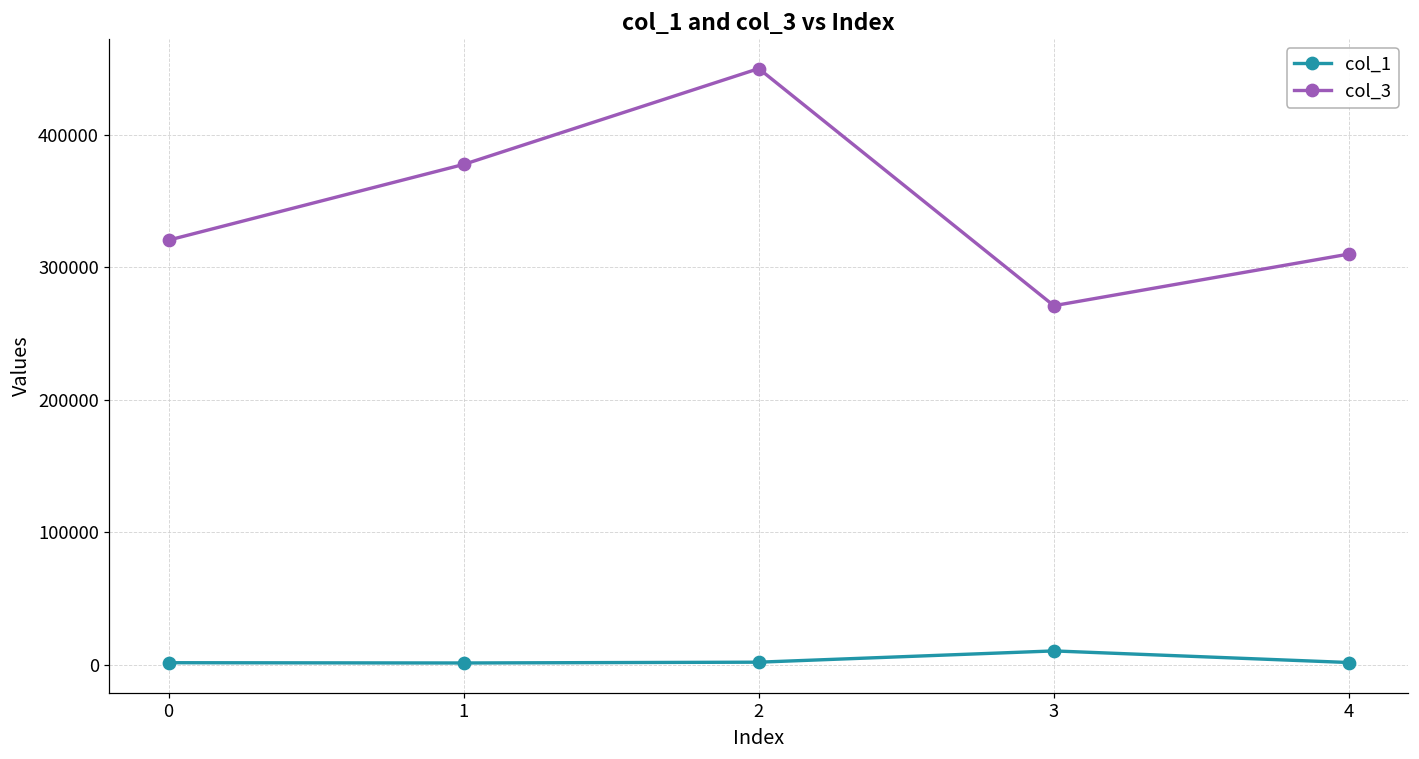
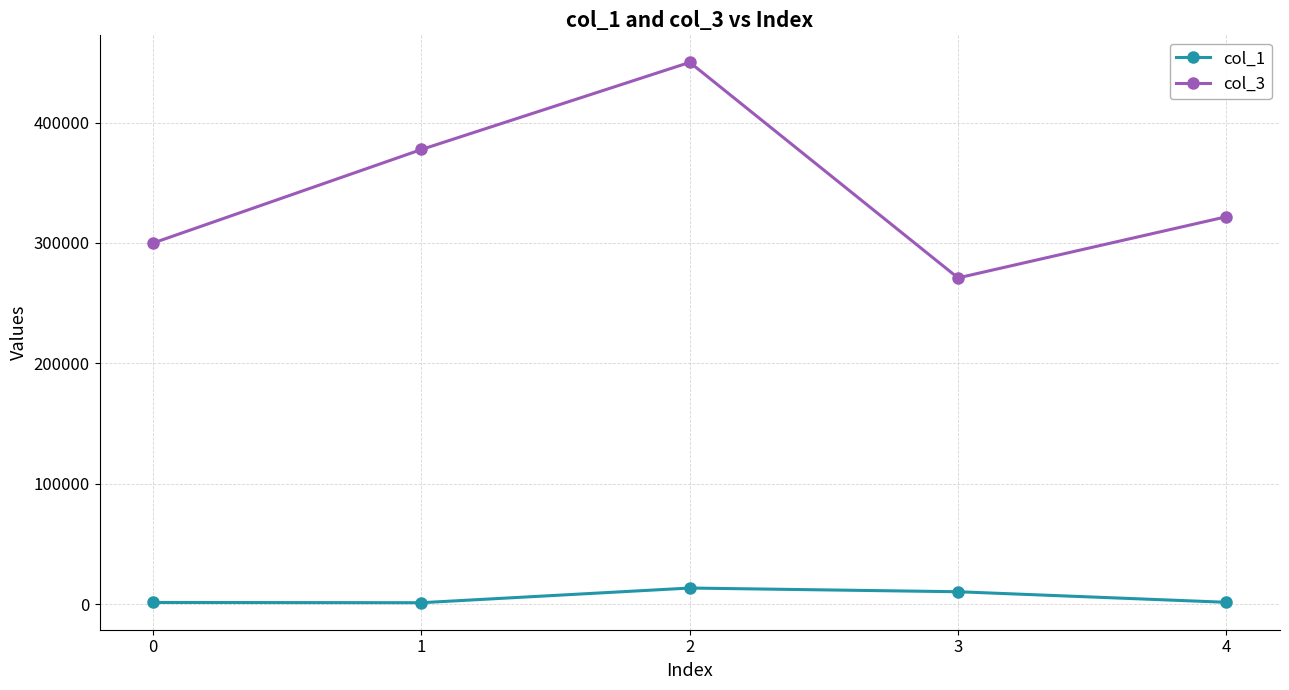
  {
    "col_1": {
      "0": 2000,
      "1": 1000,
-     "2": 2000,
+     "2": 13000,
      "3": 10000,
      "4": 2000
    },
    "col_3": {
-     "0": 320000,
+     "0": 300000,
      "1": 378000,
      "2": 450000,
      "3": 271000,
-     "4": 310000
+     "4": 322000
    }
  }
